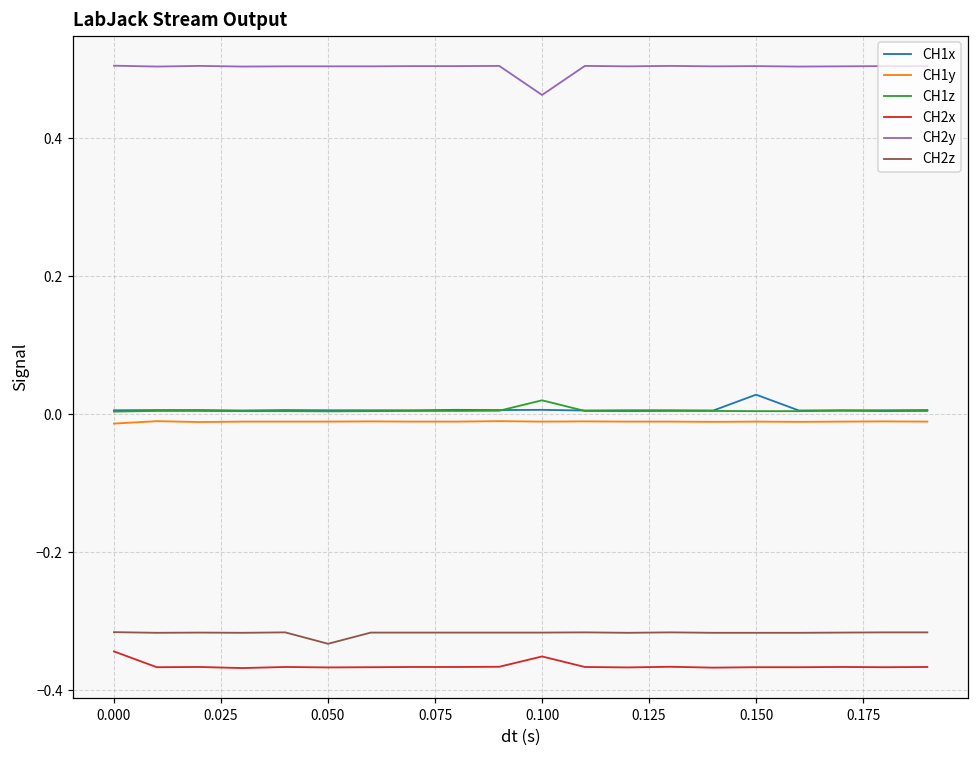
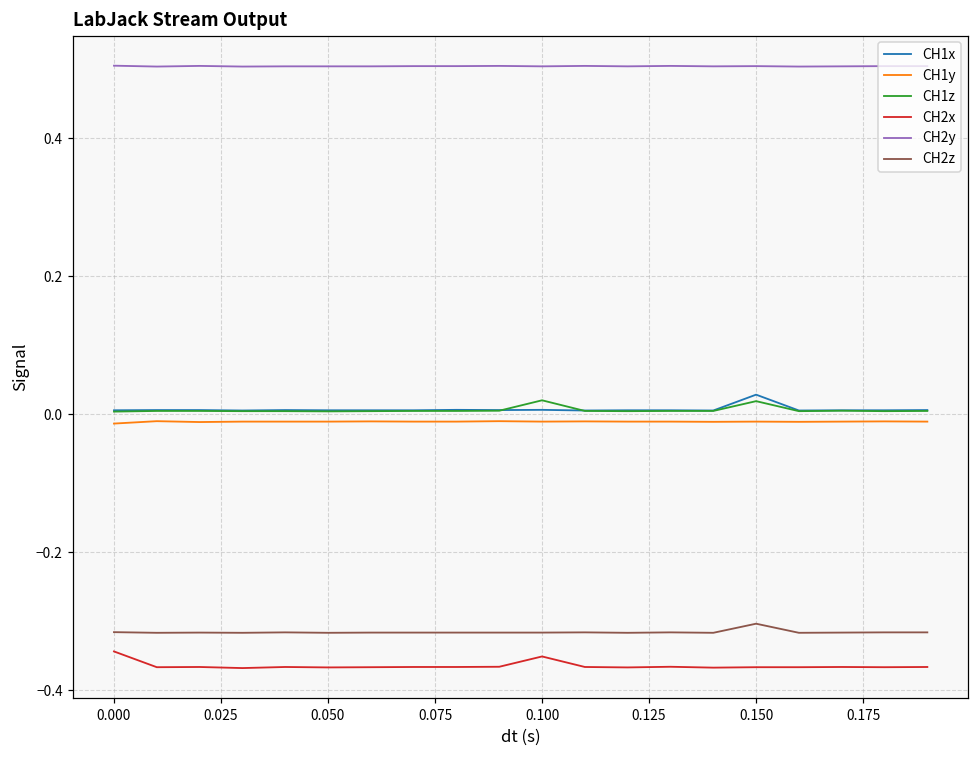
  {
    "CH1x": {
      "0.100": 0.01,
      "0.150": 0.03
    },
    "CH1y": {
      "0.000": -0.01,
      "0.050": -0.01,
      "0.100": -0.01,
      "0.150": -0.01
    },
    "CH1z": {
      "0.100": 0.02,
-     "0.150": 0.00
+     "0.150": 0.02
    },
    "CH2x": {
      "0.000": -0.34,
      "0.050": -0.37,
      "0.100": -0.35,
      "0.150": -0.37
    },
    "CH2y": {
      "0.000": 0.50,
      "0.050": 0.50,
-     "0.100": 0.46,
+     "0.100": 0.50,
      "0.150": 0.50
    },
    "CH2z": {
      "0.000": -0.32,
-     "0.050": -0.33,
+     "0.050": -0.32,
      "0.100": -0.32,
-     "0.150": -0.32
+     "0.150": -0.30
    }
  }
